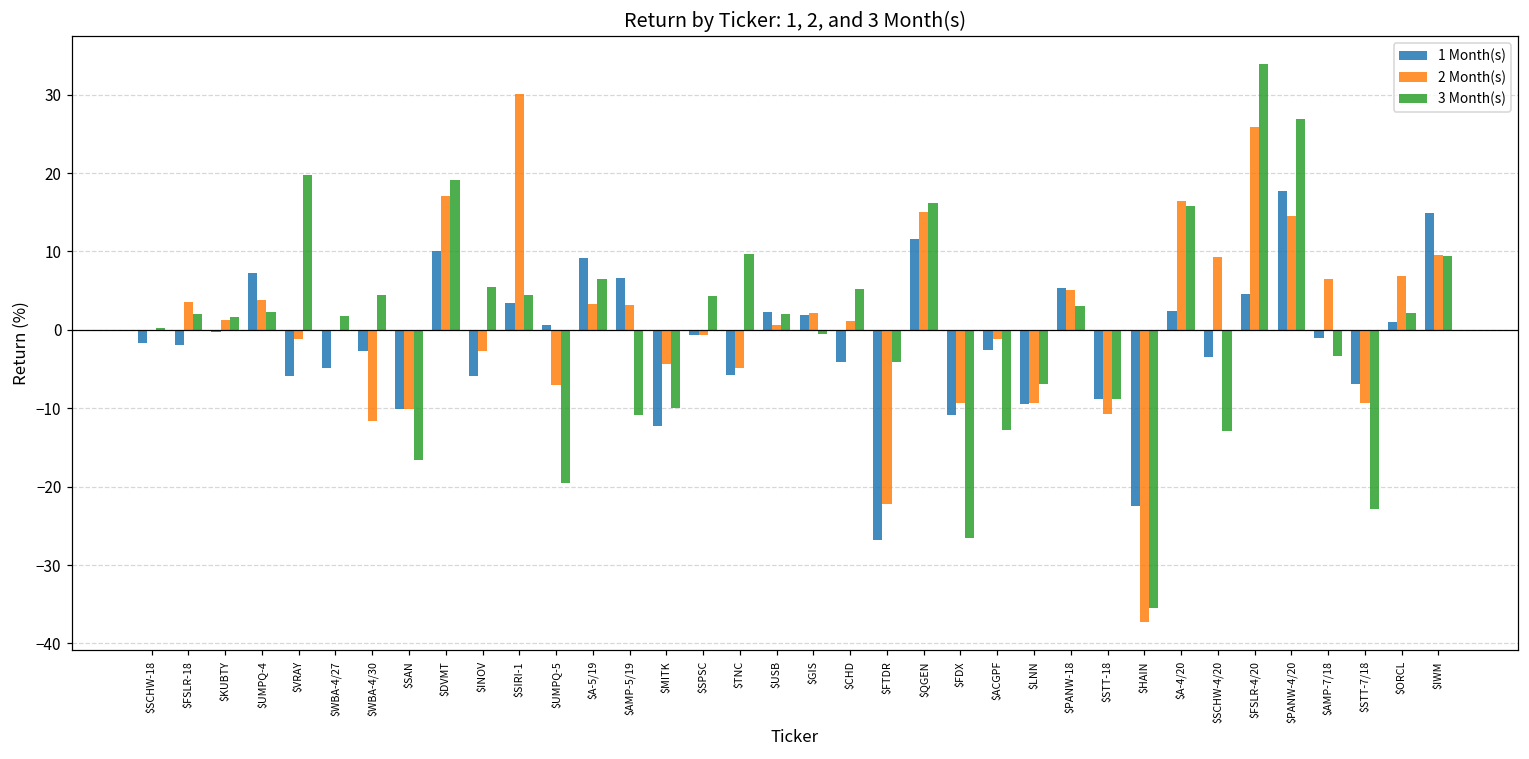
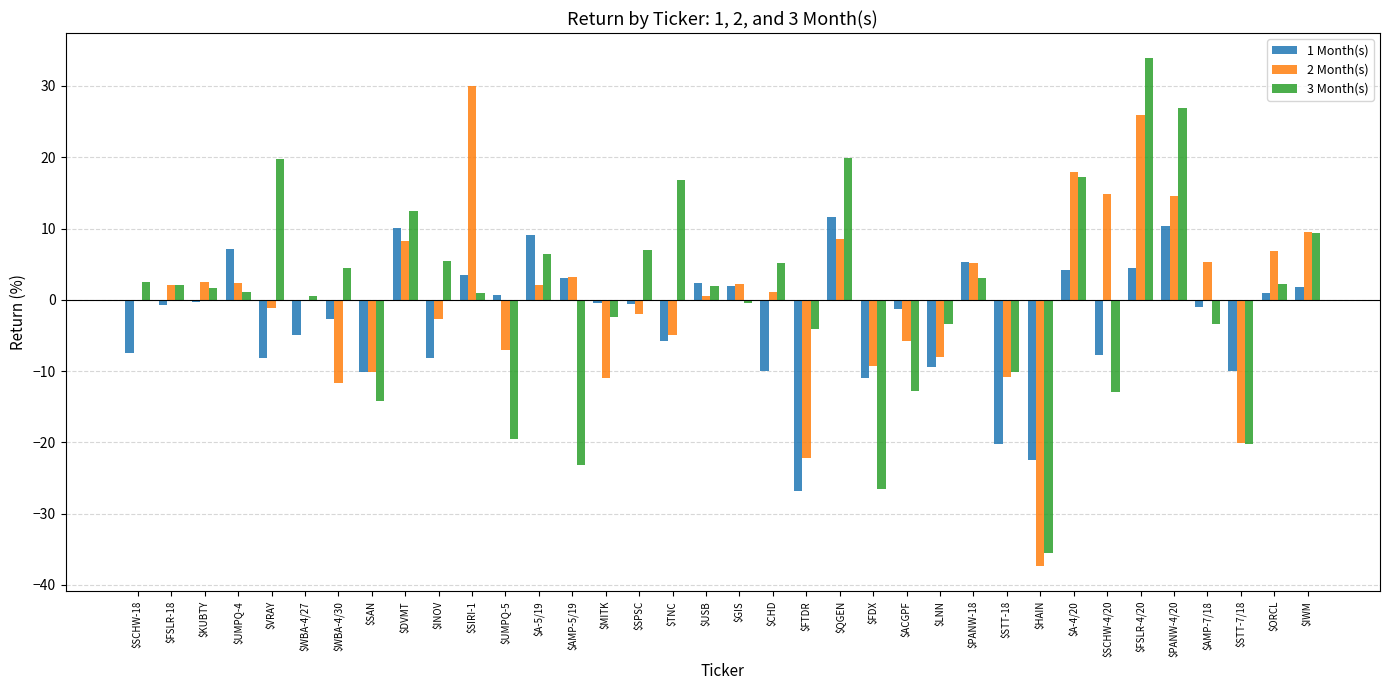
  {
    "1 Month(s)": {
-     "$SCHW-18": -2,
-     "$FSLR-18": -2,
+     "$SCHW-18": -7,
+     "$FSLR-18": -1,
      "$UMPQ-4": 7,
-     "$VRAY": -6,
+     "$VRAY": -8,
      "$WBA-4/27": -5,
      "$WBA-4/30": -3,
      "$SAN": -10,
      "$DVMT": 10,
-     "$INOV": -6,
+     "$INOV": -8,
      "$SIRI-1": 3,
      "$UMPQ-5": 1,
      "$A-5/19": 9,
-     "$AMP-5/19": 7,
-     "$MITK": -12,
+     "$AMP-5/19": 3,
+     "$MITK": 0,
      "$SPSC": -1,
      "$TNC": -6,
      "$USB": 2,
      "$GIS": 2,
-     "$CHD": -4,
+     "$CHD": -10,
      "$FTDR": -27,
      "$QGEN": 12,
      "$FDX": -11,
-     "$ACGPF": -3,
+     "$ACGPF": -1,
      "$LNN": -9,
      "$PANW-18": 5,
-     "$STT-18": -9,
+     "$STT-18": -20,
      "$HAIN": -23,
-     "$A-4/20": 2,
-     "$SCHW-4/20": -3,
+     "$A-4/20": 4,
+     "$SCHW-4/20": -8,
      "$FSLR-4/20": 5,
-     "$PANW-4/20": 18,
+     "$PANW-4/20": 10,
      "$AMP-7/18": -1,
-     "$STT-7/18": -7,
+     "$STT-7/18": -10,
      "$ORCL": 1,
-     "$IWM": 15
+     "$IWM": 2
    },
    "2 Month(s)": {
-     "$FSLR-18": 4,
-     "$KUBTY": 1,
-     "$UMPQ-4": 4,
+     "$FSLR-18": 2,
+     "$KUBTY": 3,
+     "$UMPQ-4": 2,
      "$VRAY": -1,
      "$WBA-4/30": -12,
      "$SAN": -10,
-     "$DVMT": 17,
+     "$DVMT": 8,
      "$INOV": -3,
      "$SIRI-1": 30,
      "$UMPQ-5": -7,
-     "$A-5/19": 3,
+     "$A-5/19": 2,
      "$AMP-5/19": 3,
-     "$MITK": -4,
-     "$SPSC": -1,
+     "$MITK": -11,
+     "$SPSC": -2,
      "$TNC": -5,
      "$USB": 1,
      "$GIS": 2,
      "$CHD": 1,
      "$FTDR": -22,
-     "$QGEN": 15,
+     "$QGEN": 9,
      "$FDX": -9,
-     "$ACGPF": -1,
-     "$LNN": -9,
+     "$ACGPF": -6,
+     "$LNN": -8,
      "$PANW-18": 5,
      "$STT-18": -11,
      "$HAIN": -37,
-     "$A-4/20": 16,
-     "$SCHW-4/20": 9,
+     "$A-4/20": 18,
+     "$SCHW-4/20": 15,
      "$FSLR-4/20": 26,
      "$PANW-4/20": 15,
-     "$AMP-7/18": 6,
-     "$STT-7/18": -9,
+     "$AMP-7/18": 5,
+     "$STT-7/18": -20,
      "$ORCL": 7,
      "$IWM": 10
    },
    "3 Month(s)": {
-     "$SCHW-18": 0,
+     "$SCHW-18": 3,
      "$FSLR-18": 2,
      "$KUBTY": 2,
-     "$UMPQ-4": 2,
+     "$UMPQ-4": 1,
      "$VRAY": 20,
-     "$WBA-4/27": 2,
+     "$WBA-4/27": 1,
      "$WBA-4/30": 4,
-     "$SAN": -17,
-     "$DVMT": 19,
+     "$SAN": -14,
+     "$DVMT": 12,
      "$INOV": 5,
-     "$SIRI-1": 4,
+     "$SIRI-1": 1,
      "$UMPQ-5": -20,
      "$A-5/19": 6,
-     "$AMP-5/19": -11,
-     "$MITK": -10,
-     "$SPSC": 4,
-     "$TNC": 10,
+     "$AMP-5/19": -23,
+     "$MITK": -2,
+     "$SPSC": 7,
+     "$TNC": 17,
      "$USB": 2,
      "$GIS": 0,
      "$CHD": 5,
      "$FTDR": -4,
-     "$QGEN": 16,
+     "$QGEN": 20,
      "$FDX": -27,
      "$ACGPF": -13,
-     "$LNN": -7,
+     "$LNN": -3,
      "$PANW-18": 3,
-     "$STT-18": -9,
+     "$STT-18": -10,
      "$HAIN": -35,
-     "$A-4/20": 16,
+     "$A-4/20": 17,
      "$SCHW-4/20": -13,
      "$FSLR-4/20": 34,
      "$PANW-4/20": 27,
      "$AMP-7/18": -3,
-     "$STT-7/18": -23,
+     "$STT-7/18": -20,
      "$ORCL": 2,
      "$IWM": 9
    }
  }
